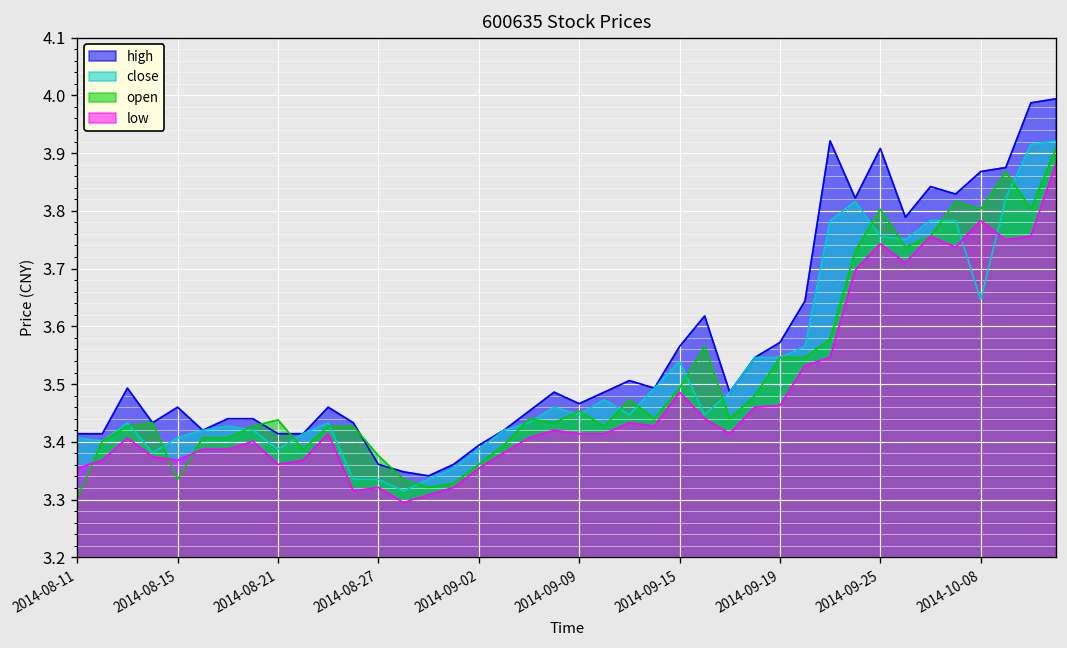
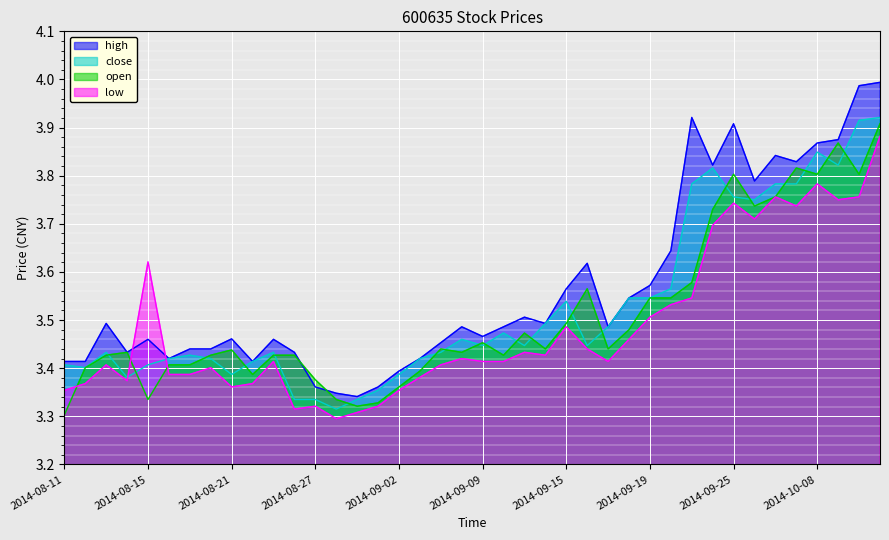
  {
    "high": {
      "2014-08-11": 3.41,
      "2014-08-15": 3.46,
-     "2014-08-21": 3.41,
+     "2014-08-21": 3.46,
      "2014-08-27": 3.36,
      "2014-09-02": 3.39,
      "2014-09-09": 3.47,
      "2014-09-15": 3.57,
      "2014-09-19": 3.57,
      "2014-09-25": 3.91,
      "2014-10-08": 3.87
    },
    "close": {
      "2014-08-11": 3.41,
      "2014-08-15": 3.41,
      "2014-08-21": 3.39,
      "2014-08-27": 3.34,
      "2014-09-02": 3.39,
      "2014-09-09": 3.45,
      "2014-09-15": 3.54,
      "2014-09-25": 3.76,
-     "2014-10-08": 3.65
+     "2014-10-08": 3.85
    },
    "open": {
      "2014-08-11": 3.30,
      "2014-08-15": 3.34,
      "2014-08-21": 3.44,
      "2014-08-27": 3.38,
      "2014-09-02": 3.36,
      "2014-09-09": 3.45,
      "2014-09-15": 3.49,
      "2014-09-25": 3.80,
      "2014-10-08": 3.80
    },
    "low": {
      "2014-08-11": 3.35,
-     "2014-08-15": 3.37,
+     "2014-08-15": 3.62,
      "2014-08-21": 3.36,
      "2014-08-27": 3.32,
      "2014-09-02": 3.35,
      "2014-09-09": 3.41,
      "2014-09-15": 3.49,
-     "2014-09-19": 3.46,
+     "2014-09-19": 3.51,
      "2014-09-25": 3.74,
      "2014-10-08": 3.78
    }
  }
